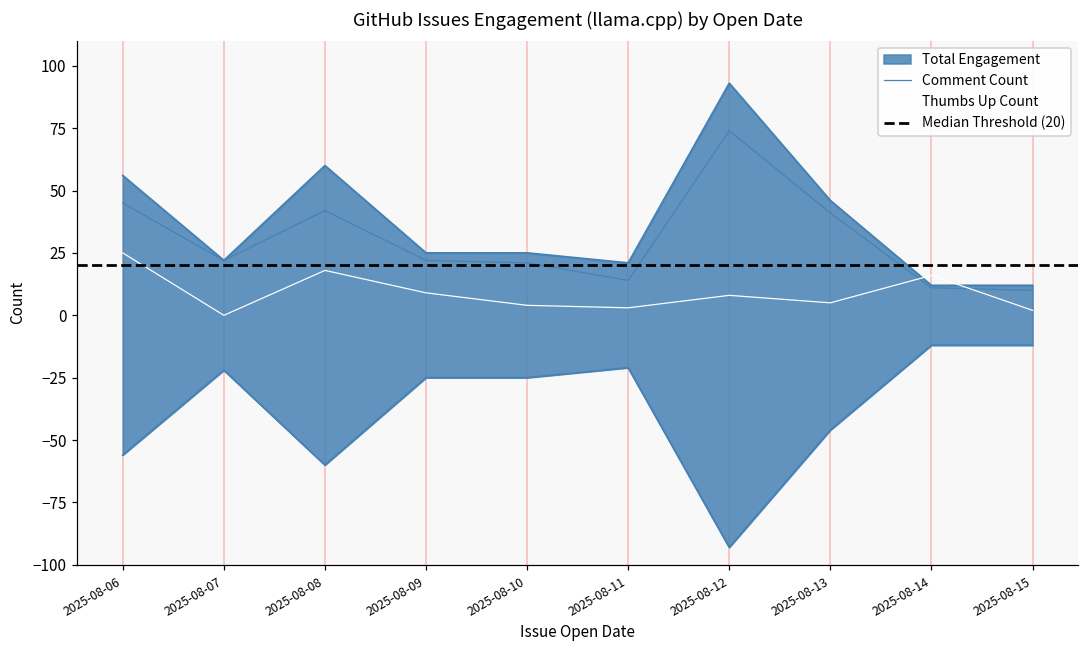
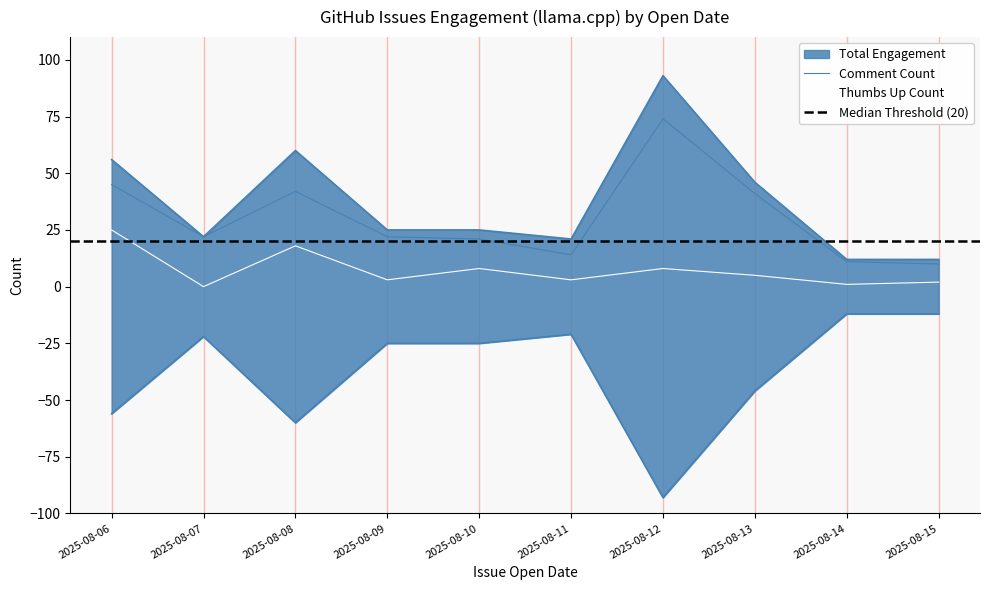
  {
    "Thumbs Up Count": {
      "2025-08-06": 25,
      "2025-08-07": 0,
      "2025-08-08": 18,
-     "2025-08-09": 9,
-     "2025-08-10": 4,
+     "2025-08-09": 3,
+     "2025-08-10": 8,
      "2025-08-11": 3,
      "2025-08-12": 8,
      "2025-08-13": 5,
-     "2025-08-14": 16,
+     "2025-08-14": 1,
      "2025-08-15": 2
    }
  }
